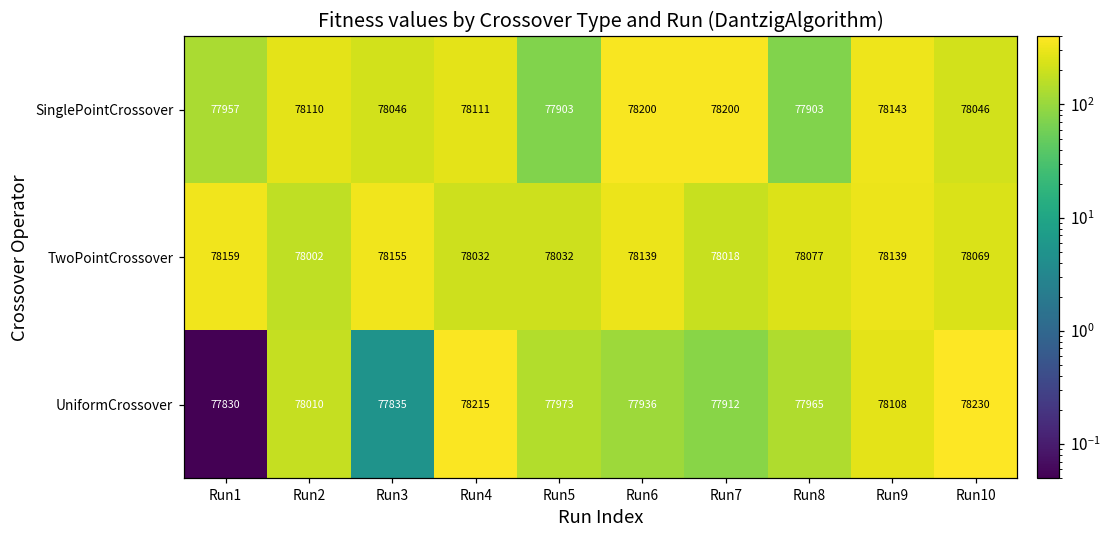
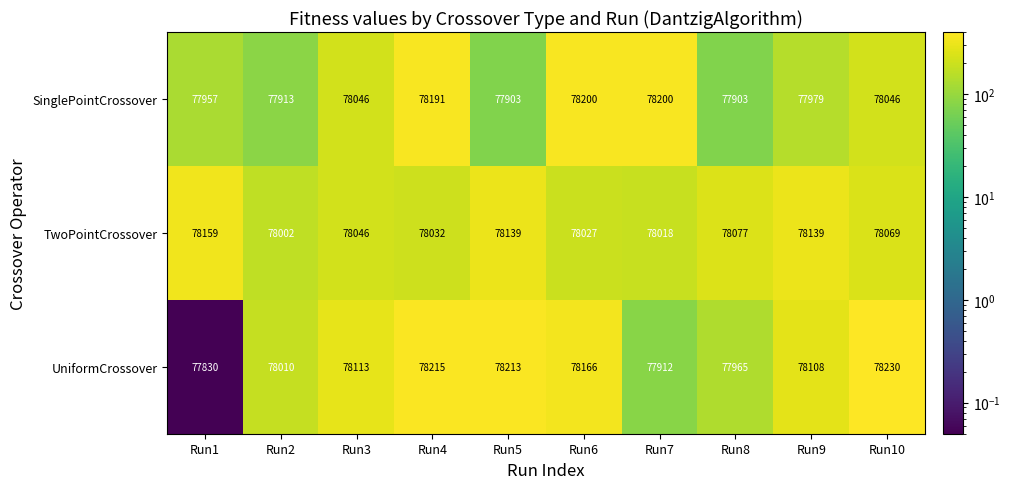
  {
    "SinglePointCrossover": {
      "Run1": 77957,
-     "Run2": 78110,
+     "Run2": 77913,
      "Run3": 78046,
-     "Run4": 78111,
+     "Run4": 78191,
      "Run5": 77903,
      "Run6": 78200,
      "Run7": 78200,
      "Run8": 77903,
-     "Run9": 78143,
+     "Run9": 77979,
      "Run10": 78046
    },
    "TwoPointCrossover": {
      "Run1": 78159,
      "Run2": 78002,
-     "Run3": 78155,
+     "Run3": 78046,
      "Run4": 78032,
-     "Run5": 78032,
-     "Run6": 78139,
+     "Run5": 78139,
+     "Run6": 78027,
      "Run7": 78018,
      "Run8": 78077,
      "Run9": 78139,
      "Run10": 78069
    },
    "UniformCrossover": {
      "Run1": 77830,
      "Run2": 78010,
-     "Run3": 77835,
+     "Run3": 78113,
      "Run4": 78215,
-     "Run5": 77973,
-     "Run6": 77936,
+     "Run5": 78213,
+     "Run6": 78166,
      "Run7": 77912,
      "Run8": 77965,
      "Run9": 78108,
      "Run10": 78230
    }
  }
